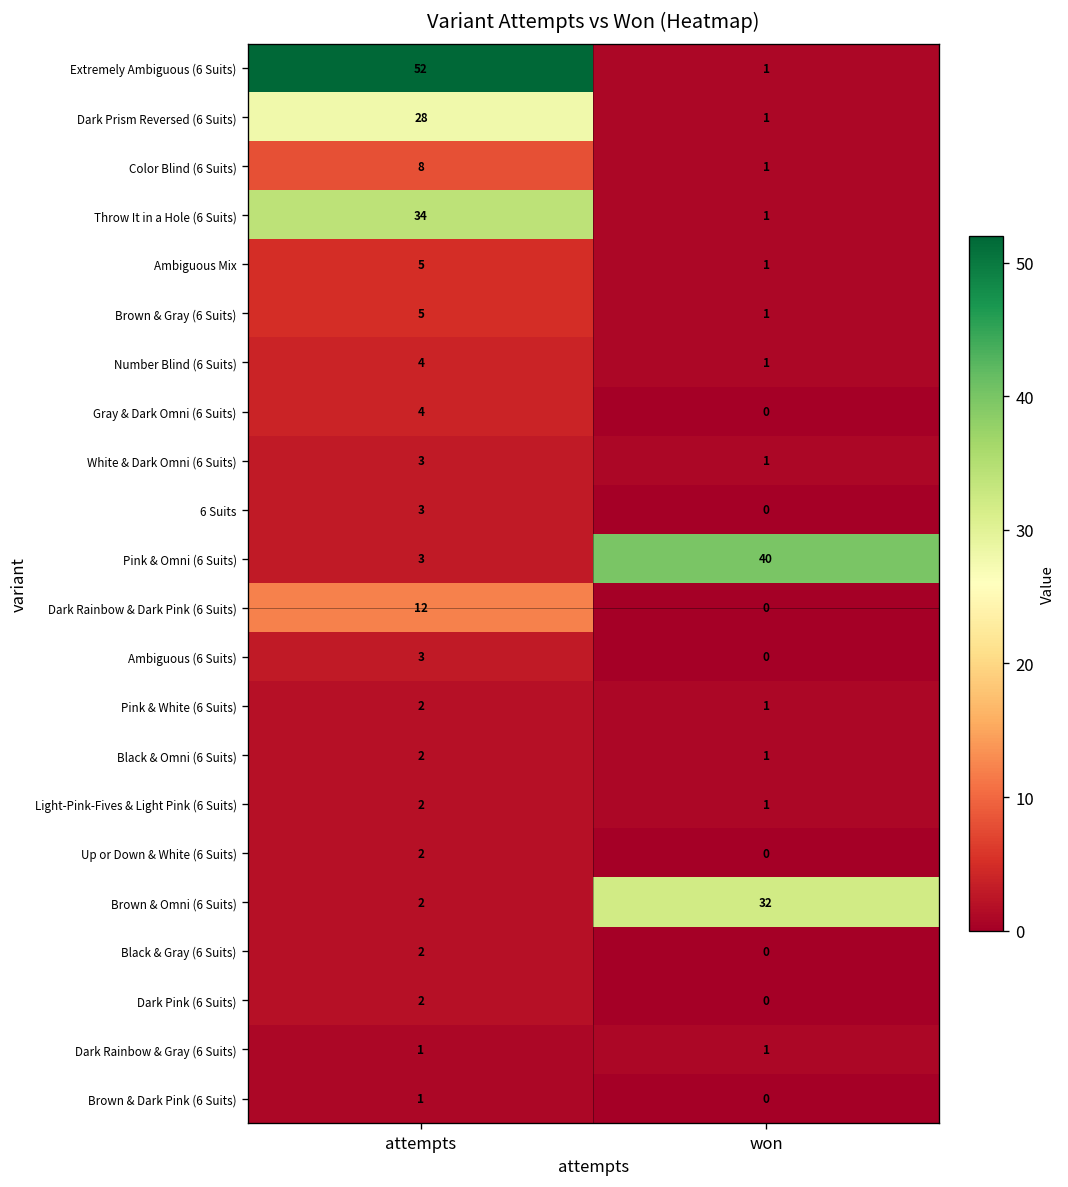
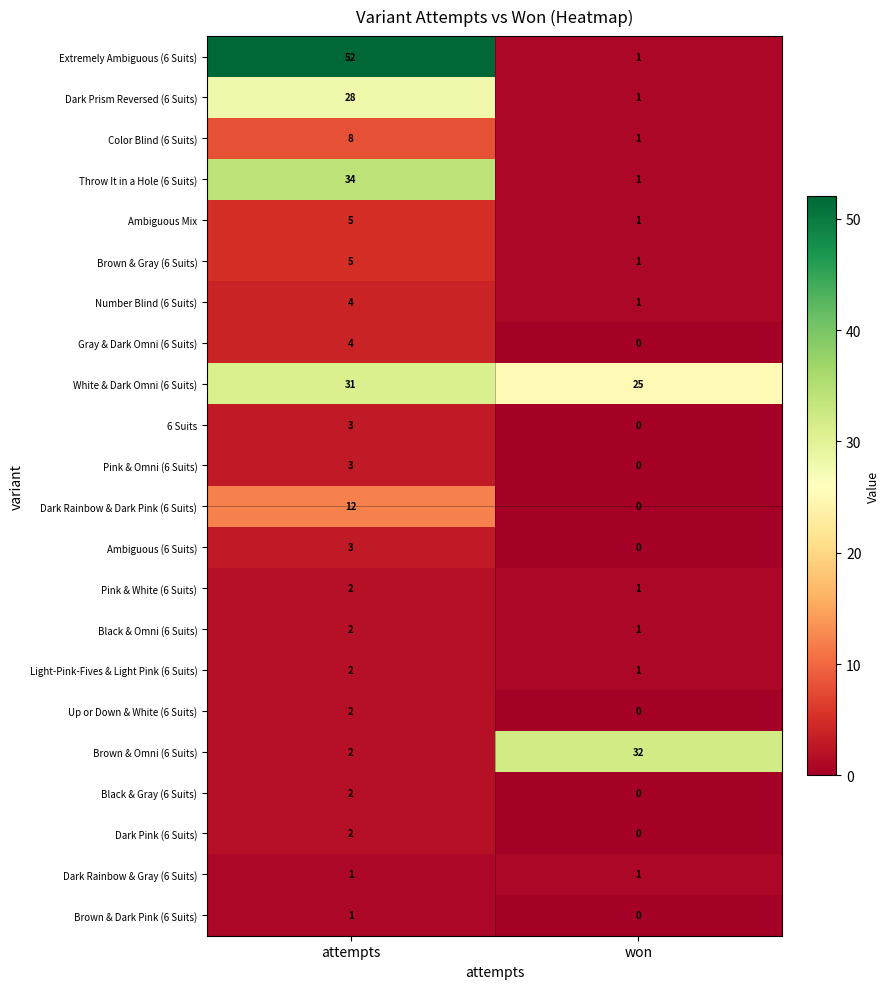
  {
    "Extremely Ambiguous (6 Suits)": {
      "attempts": 52,
      "won": 1
    },
    "Dark Prism Reversed (6 Suits)": {
      "attempts": 28,
      "won": 1
    },
    "Color Blind (6 Suits)": {
      "attempts": 8,
      "won": 1
    },
    "Throw It in a Hole (6 Suits)": {
      "attempts": 34,
      "won": 1
    },
    "Ambiguous Mix": {
      "attempts": 5,
      "won": 1
    },
    "Brown & Gray (6 Suits)": {
      "attempts": 5,
      "won": 1
    },
    "Number Blind (6 Suits)": {
      "attempts": 4,
      "won": 1
    },
    "Gray & Dark Omni (6 Suits)": {
      "attempts": 4,
      "won": 0
    },
    "White & Dark Omni (6 Suits)": {
-     "attempts": 3,
-     "won": 1
+     "attempts": 31,
+     "won": 25
    },
    "6 Suits": {
      "attempts": 3,
      "won": 0
    },
    "Pink & Omni (6 Suits)": {
      "attempts": 3,
-     "won": 40
+     "won": 0
    },
    "Dark Rainbow & Dark Pink (6 Suits)": {
      "attempts": 12,
      "won": 0
    },
    "Ambiguous (6 Suits)": {
      "attempts": 3,
      "won": 0
    },
    "Pink & White (6 Suits)": {
      "attempts": 2,
      "won": 1
    },
    "Black & Omni (6 Suits)": {
      "attempts": 2,
      "won": 1
    },
    "Light-Pink-Fives & Light Pink (6 Suits)": {
      "attempts": 2,
      "won": 1
    },
    "Up or Down & White (6 Suits)": {
      "attempts": 2,
      "won": 0
    },
    "Brown & Omni (6 Suits)": {
      "attempts": 2,
      "won": 32
    },
    "Black & Gray (6 Suits)": {
      "attempts": 2,
      "won": 0
    },
    "Dark Pink (6 Suits)": {
      "attempts": 2,
      "won": 0
    },
    "Dark Rainbow & Gray (6 Suits)": {
      "attempts": 1,
      "won": 1
    },
    "Brown & Dark Pink (6 Suits)": {
      "attempts": 1,
      "won": 0
    }
  }
